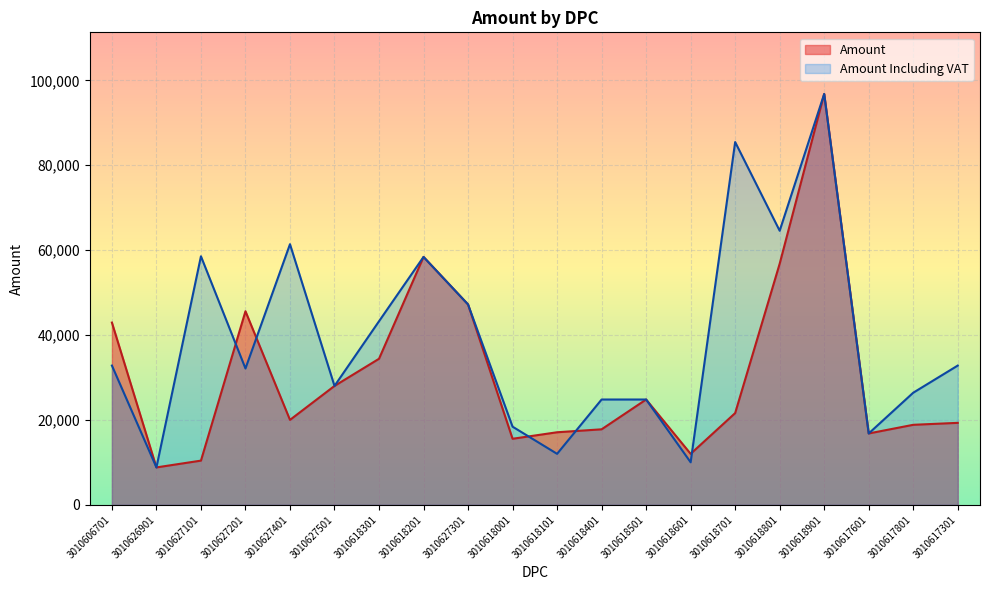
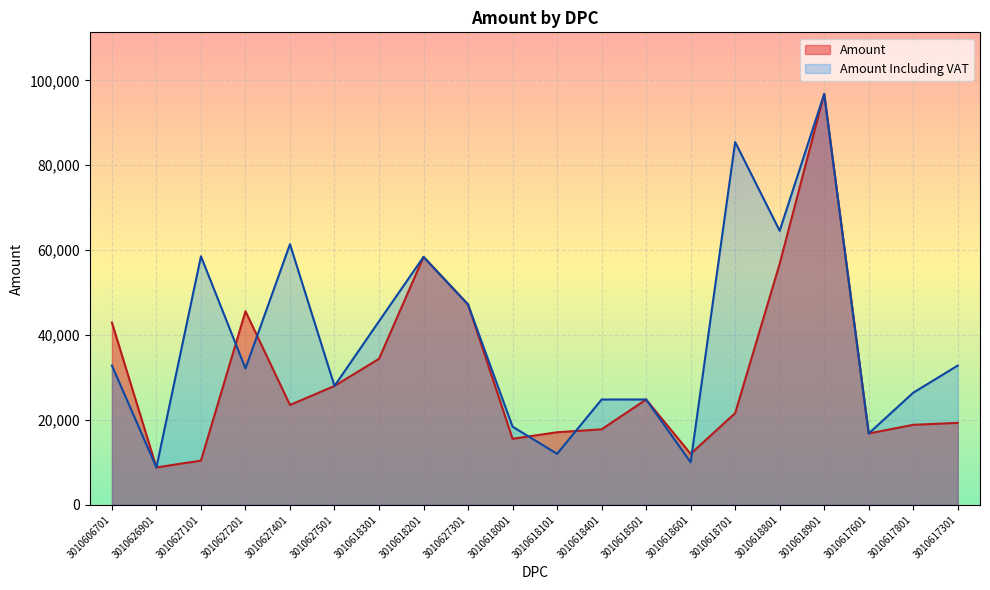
  {
    "Amount": {
      "3010606701": "43,000",
      "3010627101": "10,000",
      "3010627201": "46,000",
-     "3010627401": "20,000",
+     "3010627401": "24,000",
      "3010618301": "34,000",
      "3010618001": "16,000",
      "3010618101": "17,000",
      "3010618401": "18,000",
      "3010618601": "12,000",
      "3010618701": "22,000",
      "3010618801": "57,000",
      "3010617801": "19,000",
      "3010617301": "19,000"
    },
    "Amount Including VAT": {
      "3010606701": "33,000",
      "3010627101": "59,000",
      "3010627201": "32,000",
      "3010627401": "61,000",
      "3010618301": "43,000",
      "3010618001": "18,000",
      "3010618101": "12,000",
      "3010618401": "25,000",
      "3010618601": "10,000",
      "3010618701": "85,000",
      "3010618801": "65,000",
      "3010617801": "26,000",
      "3010617301": "33,000"
    }
  }
